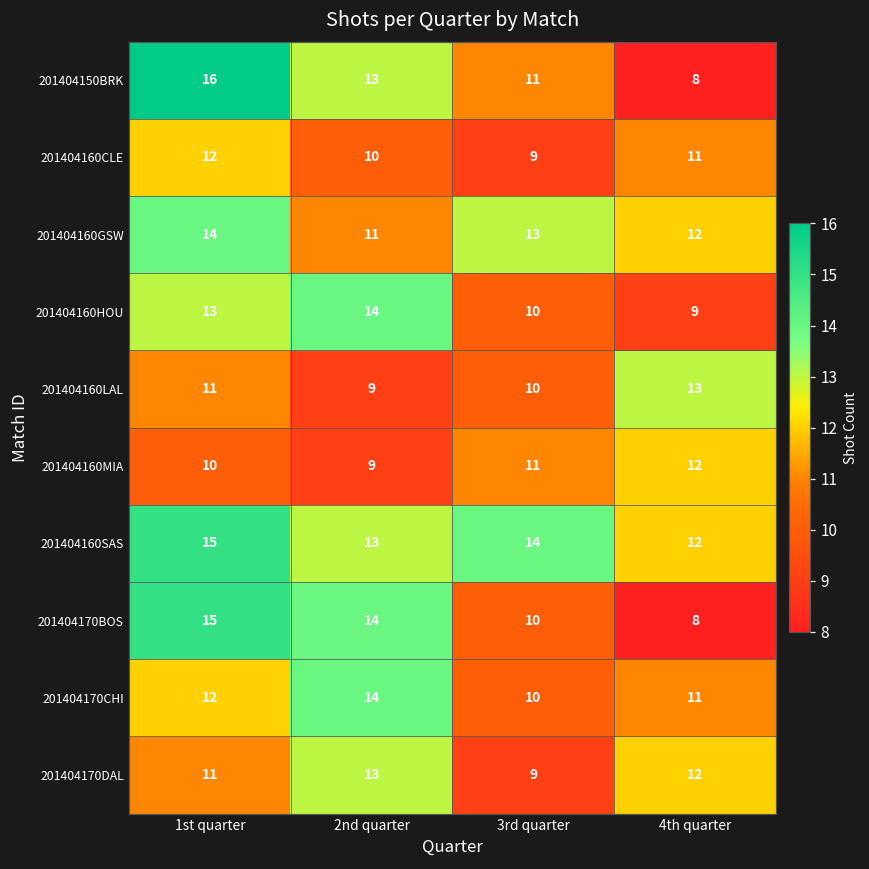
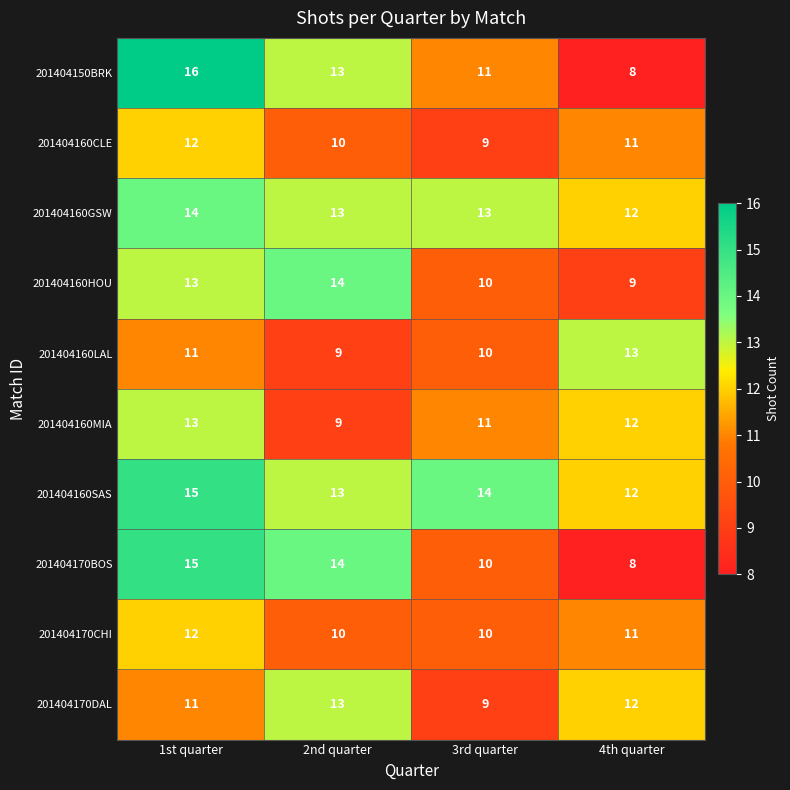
  {
    "201404150BRK": {
      "1st quarter": 16,
      "2nd quarter": 13,
      "3rd quarter": 11,
      "4th quarter": 8
    },
    "201404160CLE": {
      "1st quarter": 12,
      "2nd quarter": 10,
      "3rd quarter": 9,
      "4th quarter": 11
    },
    "201404160GSW": {
      "1st quarter": 14,
-     "2nd quarter": 11,
+     "2nd quarter": 13,
      "3rd quarter": 13,
      "4th quarter": 12
    },
    "201404160HOU": {
      "1st quarter": 13,
      "2nd quarter": 14,
      "3rd quarter": 10,
      "4th quarter": 9
    },
    "201404160LAL": {
      "1st quarter": 11,
      "2nd quarter": 9,
      "3rd quarter": 10,
      "4th quarter": 13
    },
    "201404160MIA": {
-     "1st quarter": 10,
+     "1st quarter": 13,
      "2nd quarter": 9,
      "3rd quarter": 11,
      "4th quarter": 12
    },
    "201404160SAS": {
      "1st quarter": 15,
      "2nd quarter": 13,
      "3rd quarter": 14,
      "4th quarter": 12
    },
    "201404170BOS": {
      "1st quarter": 15,
      "2nd quarter": 14,
      "3rd quarter": 10,
      "4th quarter": 8
    },
    "201404170CHI": {
      "1st quarter": 12,
-     "2nd quarter": 14,
+     "2nd quarter": 10,
      "3rd quarter": 10,
      "4th quarter": 11
    },
    "201404170DAL": {
      "1st quarter": 11,
      "2nd quarter": 13,
      "3rd quarter": 9,
      "4th quarter": 12
    }
  }
